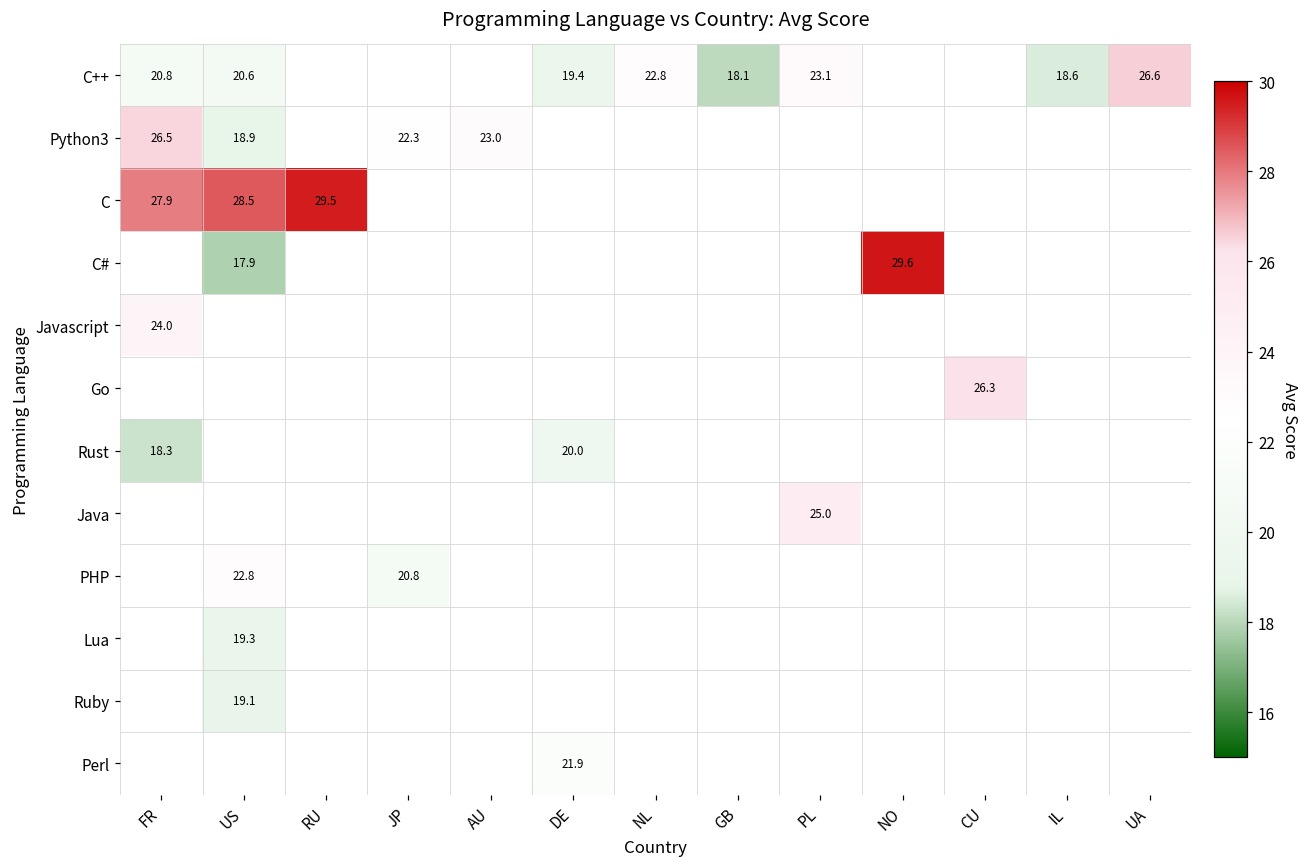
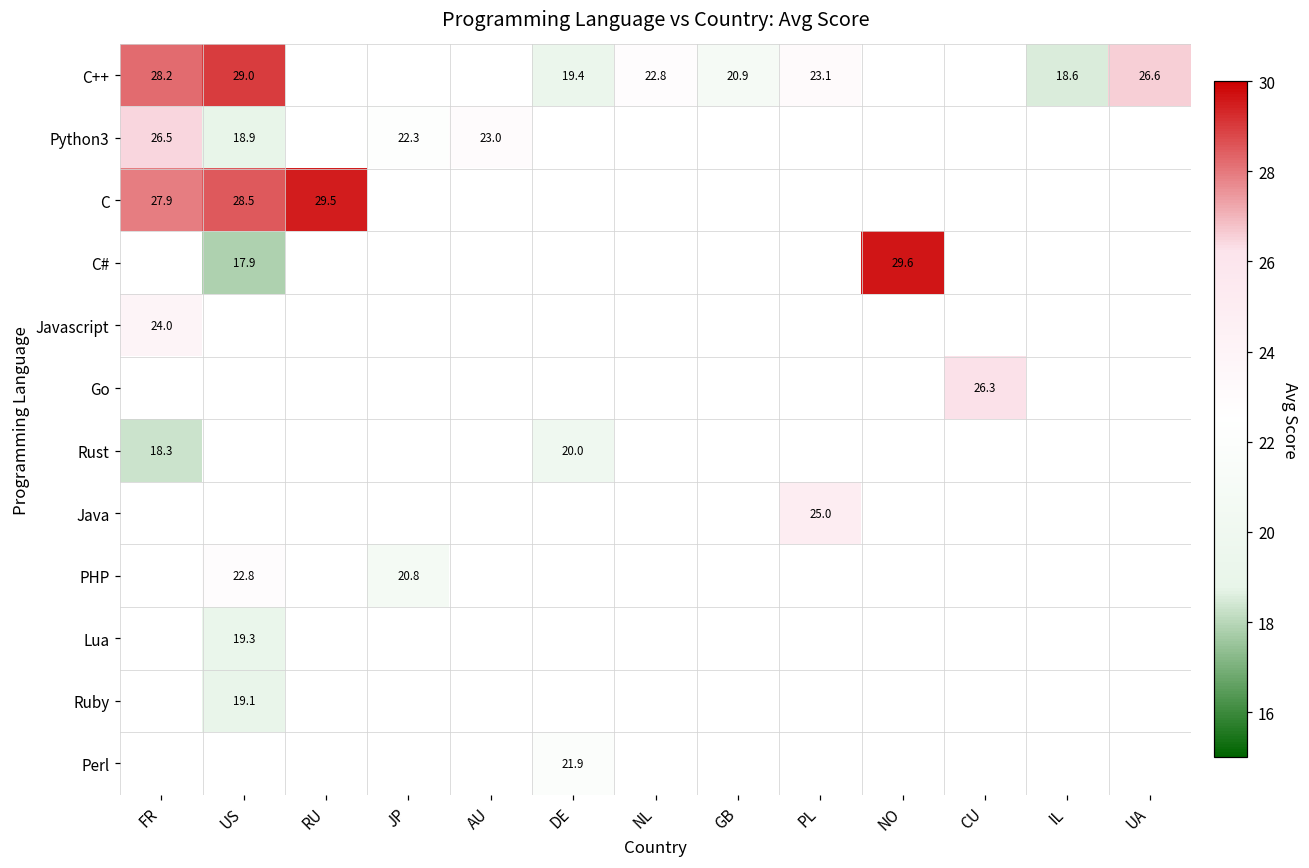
  {
    "C++": {
-     "FR": 20.8,
-     "US": 20.6,
+     "FR": 28.2,
+     "US": 29.0,
      "DE": 19.4,
      "NL": 22.8,
-     "GB": 18.1,
+     "GB": 20.9,
      "PL": 23.1,
      "IL": 18.6,
      "UA": 26.6
    },
    "Python3": {
      "FR": 26.5,
      "US": 18.9,
      "JP": 22.3,
      "AU": 23.0
    },
    "C": {
      "FR": 27.9,
      "US": 28.5,
      "RU": 29.5
    },
    "C#": {
      "US": 17.9,
      "NO": 29.6
    },
    "Javascript": {
      "FR": 24.0
    },
    "Go": {
      "CU": 26.3
    },
    "Rust": {
      "FR": 18.3,
      "DE": 20.0
    },
    "Java": {
      "PL": 25.0
    },
    "PHP": {
      "US": 22.8,
      "JP": 20.8
    },
    "Lua": {
      "US": 19.3
    },
    "Ruby": {
      "US": 19.1
    },
    "Perl": {
      "DE": 21.9
    }
  }
